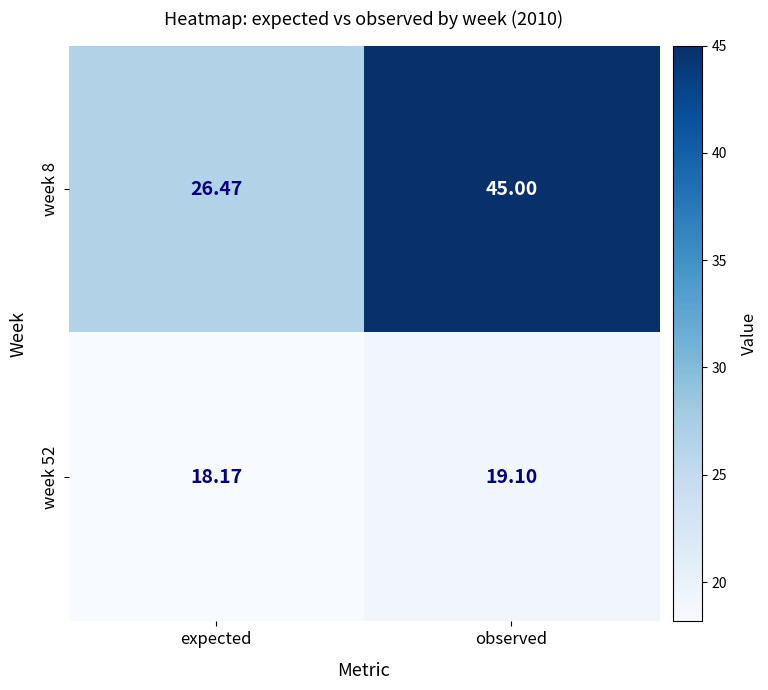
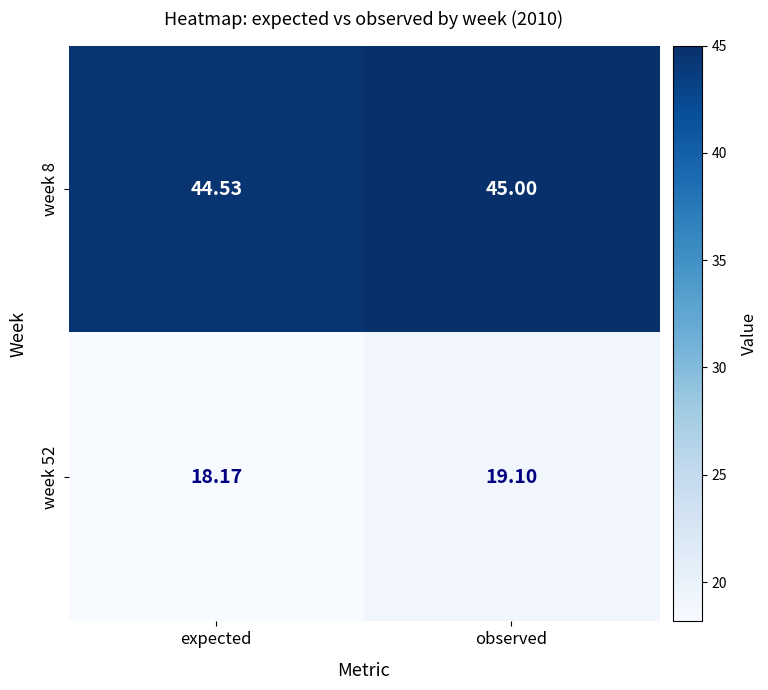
  {
    "week 8": {
-     "expected": 26.47,
+     "expected": 44.53,
      "observed": 45.00
    },
    "week 52": {
      "expected": 18.17,
      "observed": 19.10
    }
  }
